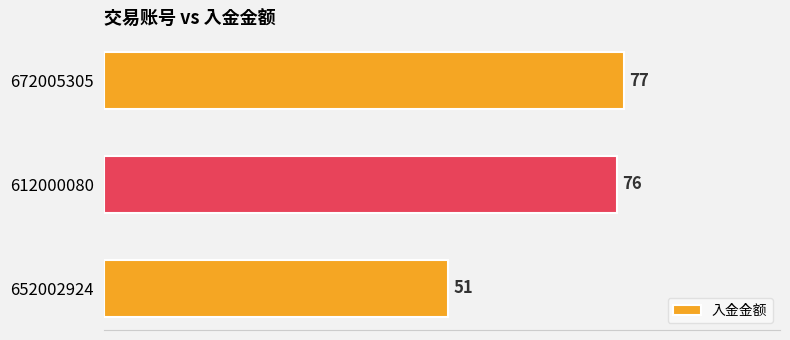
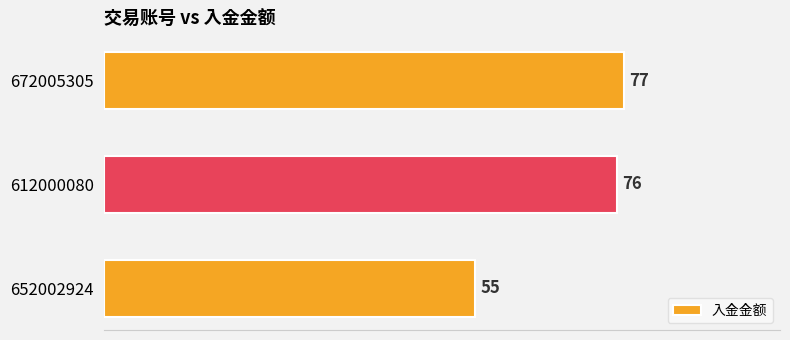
  {
    "672005305": 77,
    "612000080": 76,
-   "652002924": 51
+   "652002924": 55
  }
